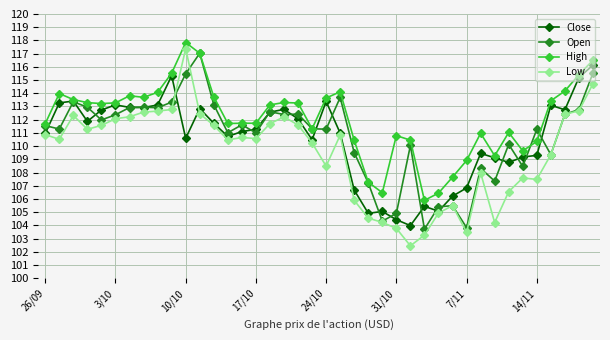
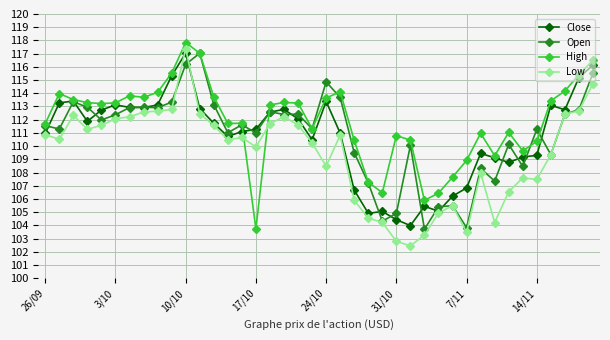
  {
    "Close": {
-     "10/10": 110.6,
+     "10/10": 117.0,
      "17/10": 111.3,
      "24/10": 113.4,
      "31/10": 104.4,
      "7/11": 106.8,
      "14/11": 109.3
    },
    "Open": {
      "3/10": 112.4,
-     "10/10": 115.5,
+     "10/10": 116.2,
      "17/10": 111.0,
-     "24/10": 111.3,
+     "24/10": 114.9,
      "31/10": 104.9,
      "7/11": 103.8,
      "14/11": 111.3
    },
    "High": {
      "10/10": 117.8,
-     "17/10": 111.7,
+     "17/10": 103.7,
      "24/10": 113.6,
      "31/10": 110.8,
      "7/11": 108.9,
      "14/11": 110.3
    },
    "Low": {
      "3/10": 112.1,
      "10/10": 117.4,
-     "17/10": 110.6,
+     "17/10": 109.9,
      "24/10": 108.5,
-     "31/10": 103.8,
+     "31/10": 102.8,
      "7/11": 103.5,
      "14/11": 107.5
    }
  }
